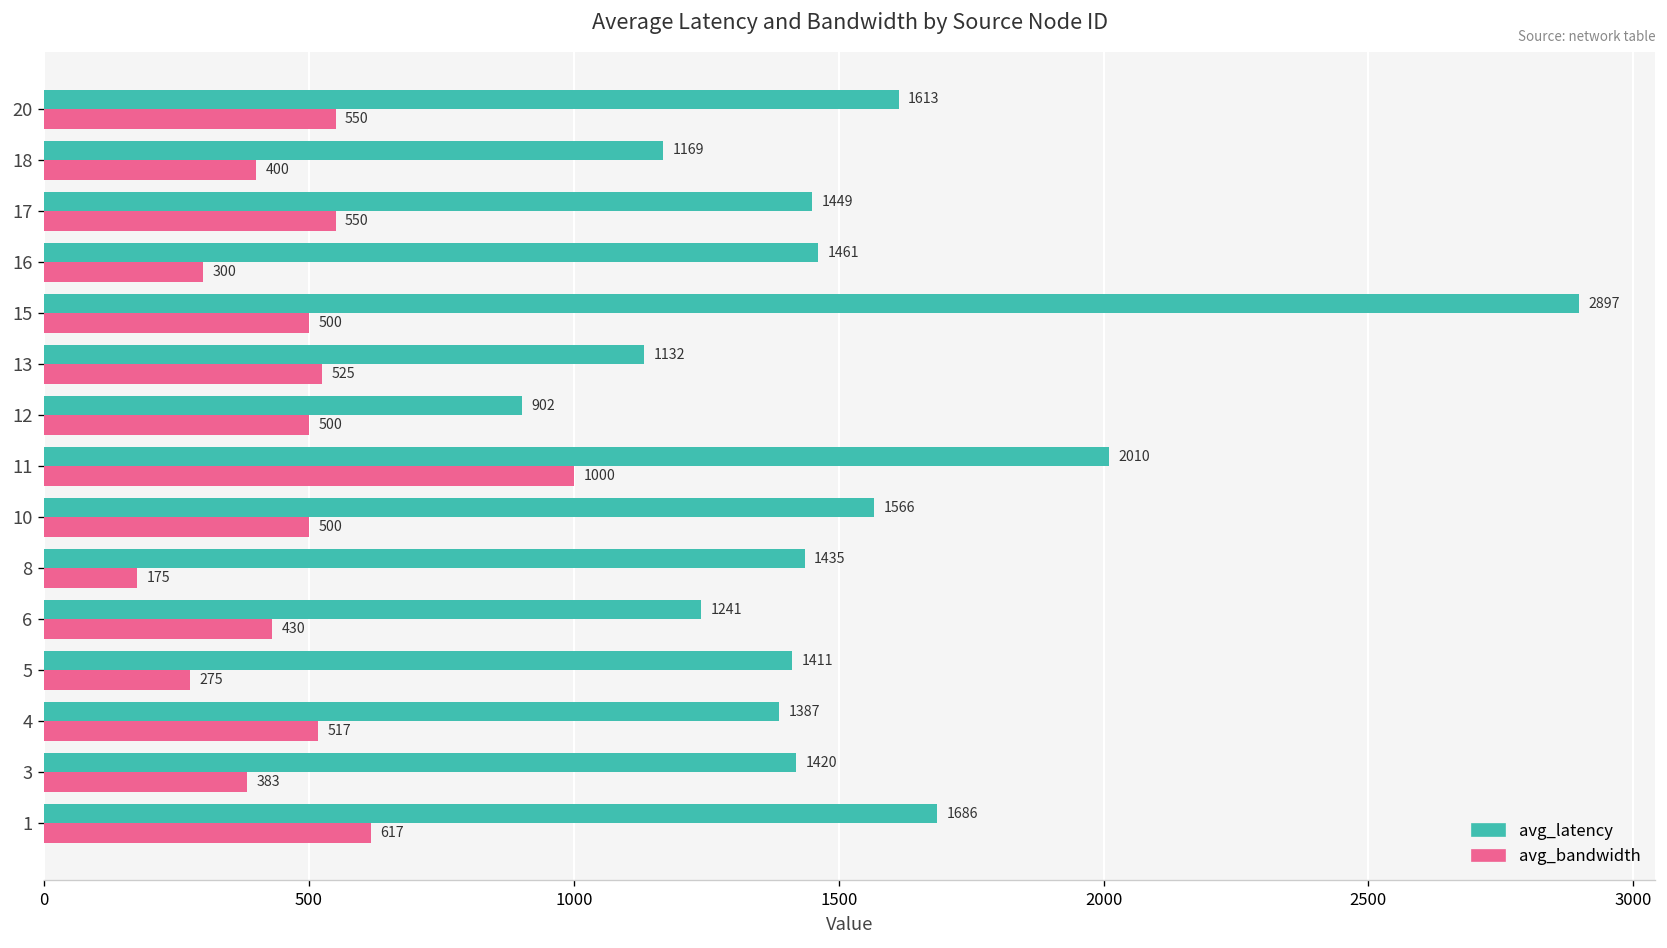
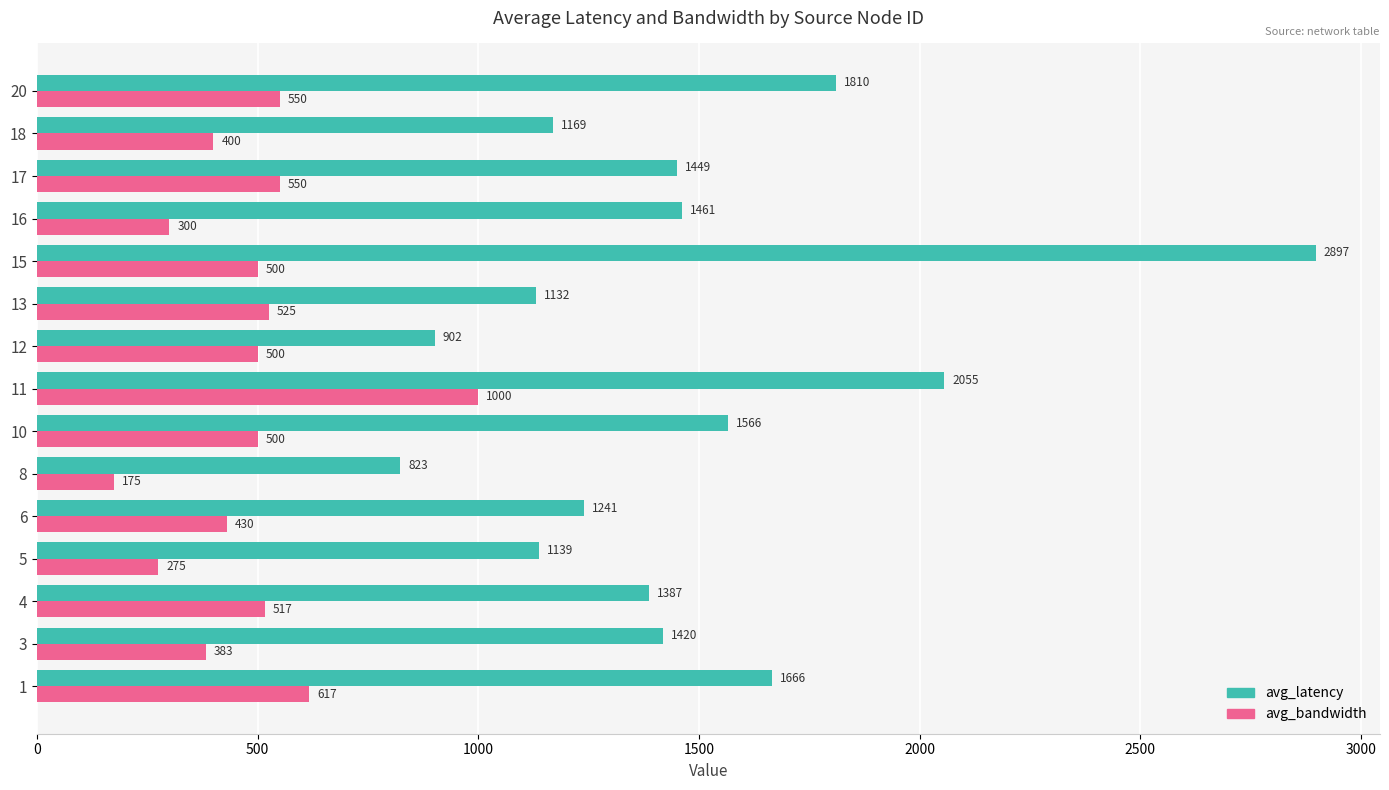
  {
    "avg_latency": {
-     "20": 1613,
+     "20": 1810,
      "18": 1169,
      "17": 1449,
      "16": 1461,
      "15": 2897,
      "13": 1132,
      "12": 902,
-     "11": 2010,
+     "11": 2055,
      "10": 1566,
-     "8": 1435,
+     "8": 823,
      "6": 1241,
-     "5": 1411,
+     "5": 1139,
      "4": 1387,
      "3": 1420,
-     "1": 1686
+     "1": 1666
    },
    "avg_bandwidth": {
      "20": 550,
      "18": 400,
      "17": 550,
      "16": 300,
      "15": 500,
      "13": 525,
      "12": 500,
      "11": 1000,
      "10": 500,
      "8": 175,
      "6": 430,
      "5": 275,
      "4": 517,
      "3": 383,
      "1": 617
    }
  }
